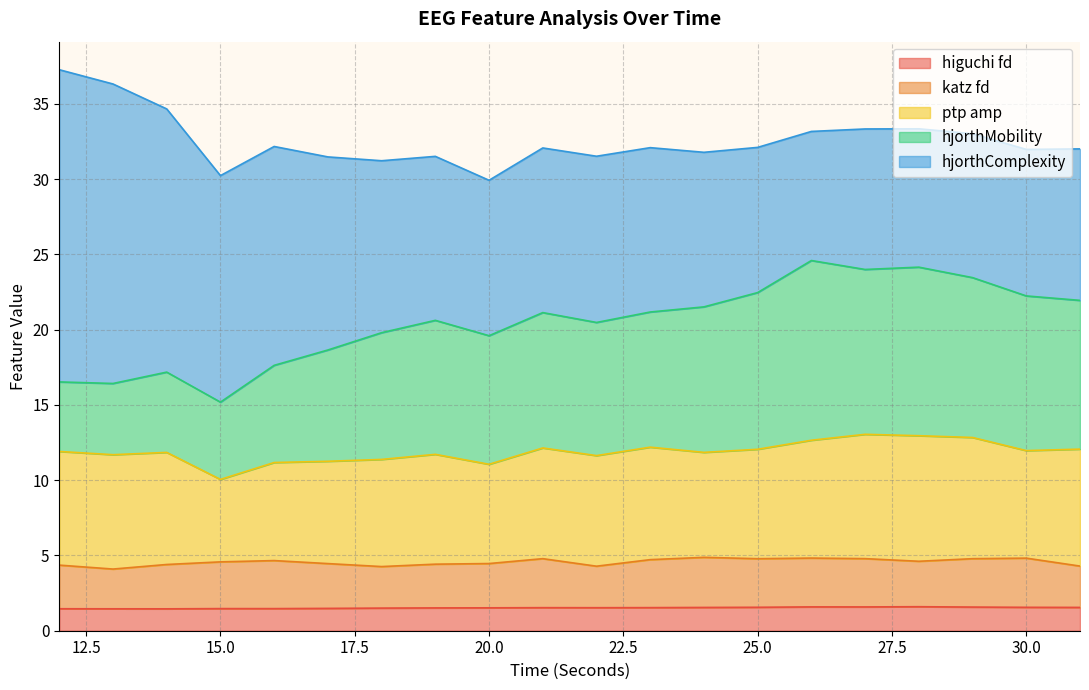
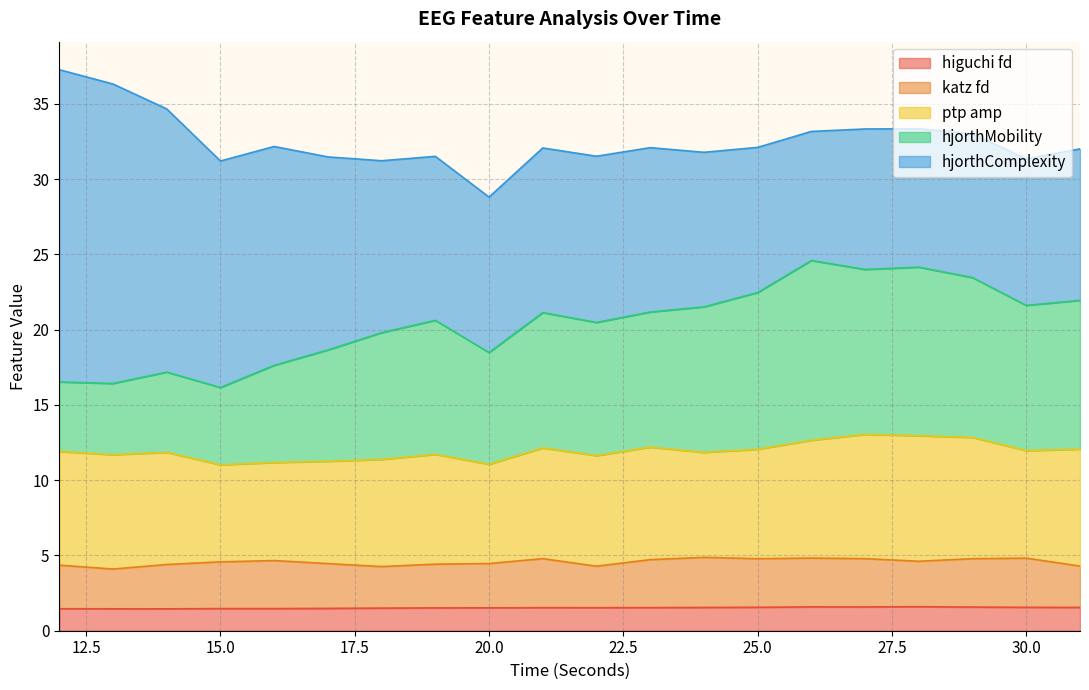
  {
    "ptp amp": {
-     "15.0": 5.5,
+     "15.0": 6.4,
      "20.0": 6.6,
      "25.0": 7.3,
      "30.0": 7.1
    },
    "hjorthMobility": {
      "15.0": 5.1,
-     "20.0": 8.5,
+     "20.0": 7.4,
      "25.0": 10.4,
-     "30.0": 10.3
+     "30.0": 9.6
    },
    "hjorthComplexity": {
      "15.0": 15.0,
      "20.0": 10.3,
      "25.0": 9.6
    }
  }
